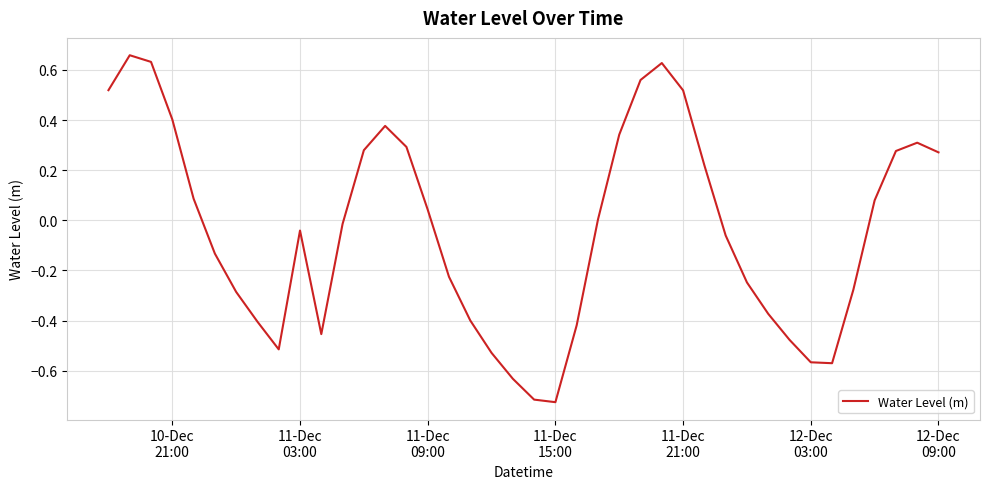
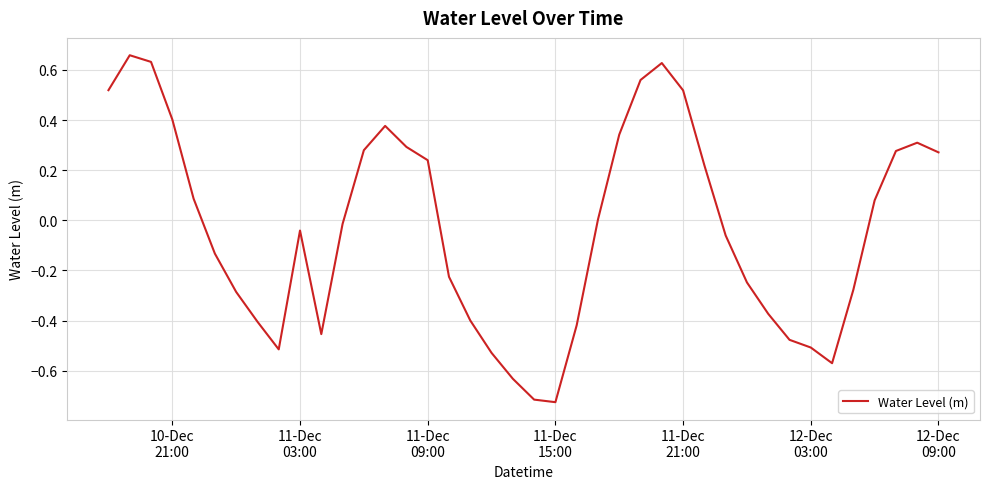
  {
    "10-Dec 21:00": 0.40,
    "11-Dec 03:00": -0.04,
-   "11-Dec 09:00": 0.04,
+   "11-Dec 09:00": 0.24,
    "11-Dec 15:00": -0.73,
    "11-Dec 21:00": 0.52,
-   "12-Dec 03:00": -0.57,
+   "12-Dec 03:00": -0.51,
    "12-Dec 09:00": 0.27
  }
